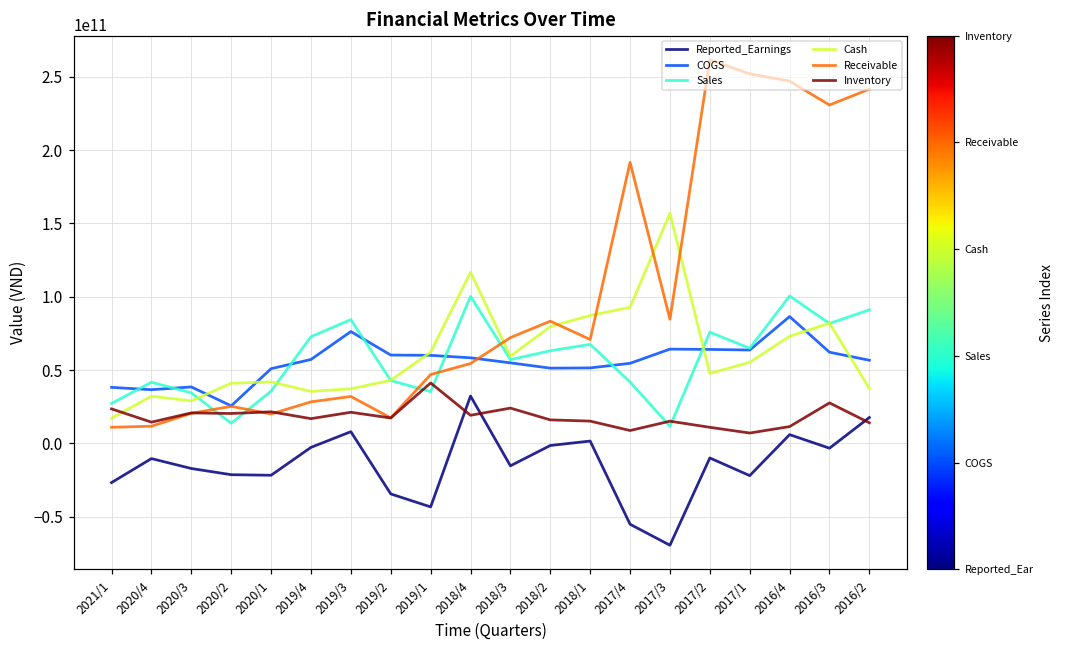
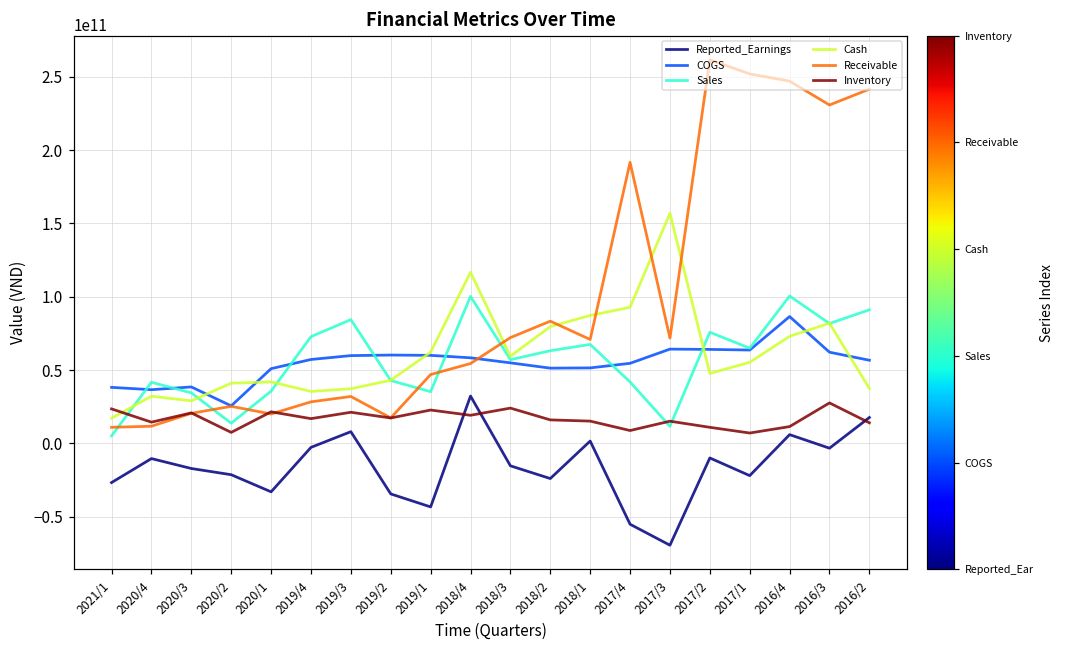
  {
    "Reported_Earnings": {
      "2021/1": -27000000000,
      "2020/4": -10000000000,
      "2020/3": -17000000000,
      "2020/2": -21000000000,
-     "2020/1": -22000000000,
+     "2020/1": -33000000000,
      "2019/4": -3000000000,
      "2019/3": 8000000000,
      "2019/2": -34000000000,
      "2019/1": -43000000000,
      "2018/4": 32000000000,
      "2018/3": -15000000000,
-     "2018/2": -1000000000,
+     "2018/2": -24000000000,
      "2018/1": 2000000000,
      "2017/4": -55000000000,
      "2017/3": -69000000000,
      "2017/2": -10000000000,
      "2017/1": -22000000000,
      "2016/4": 6000000000,
      "2016/3": -3000000000,
      "2016/2": 18000000000
    },
    "COGS": {
      "2021/1": 38000000000,
      "2020/4": 37000000000,
      "2020/3": 39000000000,
      "2020/1": 51000000000,
      "2019/4": 57000000000,
-     "2019/3": 76000000000,
+     "2019/3": 60000000000,
      "2019/2": 60000000000,
      "2019/1": 60000000000,
      "2018/4": 58000000000,
      "2018/3": 55000000000,
      "2018/2": 51000000000,
      "2018/1": 52000000000,
      "2017/4": 55000000000,
      "2017/3": 64000000000,
      "2017/2": 64000000000,
      "2016/4": 87000000000,
      "2016/3": 62000000000,
      "2016/2": 57000000000
    },
    "Sales": {
-     "2021/1": 27000000000,
+     "2021/1": 5000000000,
      "2020/4": 42000000000,
      "2020/3": 34000000000,
      "2020/2": 14000000000,
      "2020/1": 36000000000,
      "2019/4": 73000000000,
      "2019/3": 84000000000,
      "2019/1": 35000000000,
      "2018/4": 100000000000,
      "2018/3": 57000000000,
      "2018/2": 63000000000,
      "2018/1": 68000000000,
      "2017/4": 42000000000,
      "2017/3": 12000000000,
      "2017/2": 76000000000,
      "2016/4": 101000000000,
      "2016/2": 91000000000
    },
    "Cash": {
      "2021/1": 17000000000,
      "2020/4": 32000000000,
      "2020/3": 29000000000,
      "2020/2": 41000000000,
      "2020/1": 42000000000,
      "2019/4": 35000000000,
      "2019/3": 37000000000,
      "2019/1": 62000000000,
      "2018/4": 117000000000,
      "2018/3": 60000000000,
      "2018/2": 80000000000,
      "2018/1": 87000000000,
      "2017/4": 93000000000,
      "2017/3": 157000000000,
      "2017/2": 48000000000,
      "2017/1": 55000000000,
      "2016/4": 73000000000,
      "2016/2": 38000000000
    },
    "Receivable": {
      "2021/1": 11000000000,
      "2020/4": 12000000000,
      "2019/4": 28000000000,
      "2019/3": 32000000000,
      "2019/1": 47000000000,
      "2018/4": 54000000000,
      "2018/3": 72000000000,
      "2018/2": 83000000000,
      "2018/1": 71000000000,
      "2017/4": 192000000000,
-     "2017/3": 85000000000,
+     "2017/3": 72000000000,
      "2016/3": 231000000000
    },
    "Inventory": {
      "2021/1": 24000000000,
      "2020/4": 15000000000,
-     "2020/2": 20000000000,
+     "2020/2": 8000000000,
      "2019/4": 17000000000,
      "2019/3": 21000000000,
-     "2019/1": 41000000000,
+     "2019/1": 23000000000,
      "2018/4": 19000000000,
      "2018/3": 24000000000,
      "2018/2": 16000000000,
      "2018/1": 15000000000,
      "2017/4": 9000000000,
      "2017/3": 15000000000,
      "2017/2": 11000000000,
      "2017/1": 7000000000,
      "2016/4": 12000000000,
      "2016/3": 28000000000,
      "2016/2": 14000000000
    }
  }
